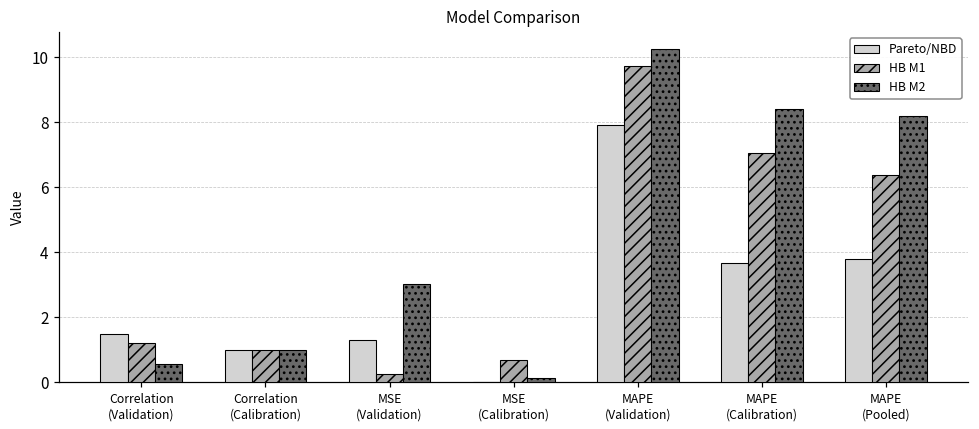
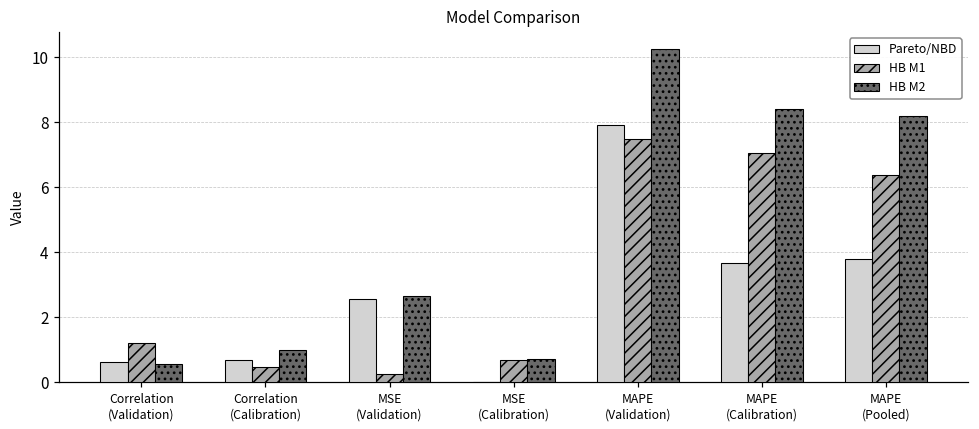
  {
    "Pareto/NBD": {
-     "Correlation (Validation)": 1.5,
-     "Correlation (Calibration)": 1.0,
-     "MSE (Validation)": 1.3,
+     "Correlation (Validation)": 0.6,
+     "Correlation (Calibration)": 0.7,
+     "MSE (Validation)": 2.6,
      "MSE (Calibration)": 0.0,
      "MAPE (Validation)": 7.9,
      "MAPE (Calibration)": 3.7,
      "MAPE (Pooled)": 3.8
    },
    "HB M1": {
      "Correlation (Validation)": 1.2,
-     "Correlation (Calibration)": 1.0,
+     "Correlation (Calibration)": 0.5,
      "MSE (Validation)": 0.3,
      "MSE (Calibration)": 0.7,
-     "MAPE (Validation)": 9.7,
+     "MAPE (Validation)": 7.5,
      "MAPE (Calibration)": 7.1,
      "MAPE (Pooled)": 6.4
    },
    "HB M2": {
      "Correlation (Validation)": 0.6,
      "Correlation (Calibration)": 1.0,
-     "MSE (Validation)": 3.0,
-     "MSE (Calibration)": 0.1,
+     "MSE (Validation)": 2.7,
+     "MSE (Calibration)": 0.7,
      "MAPE (Validation)": 10.3,
      "MAPE (Calibration)": 8.4,
      "MAPE (Pooled)": 8.2
    }
  }
